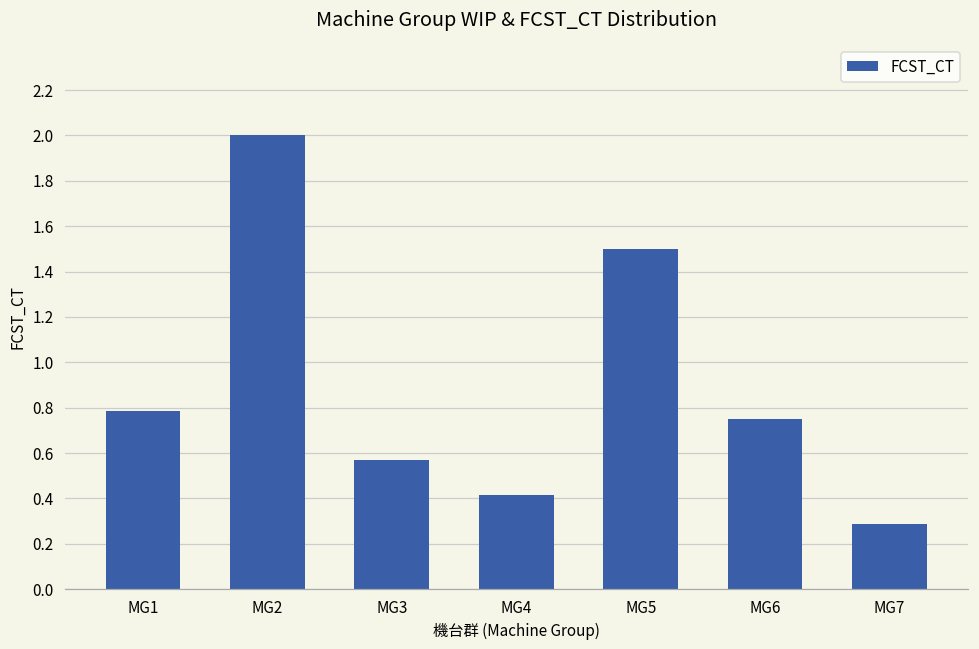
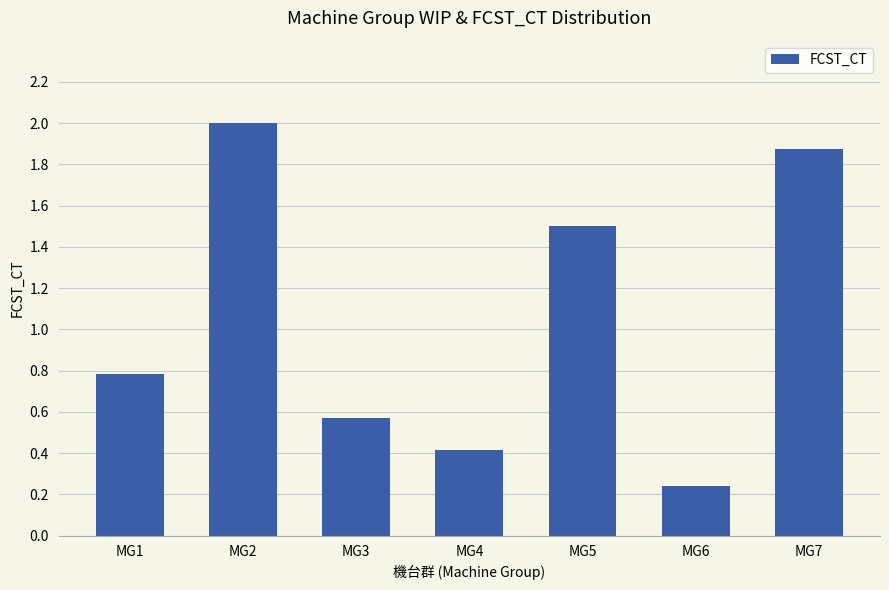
  {
    "MG1": 0.79,
    "MG2": 2.00,
    "MG3": 0.57,
    "MG4": 0.42,
    "MG5": 1.50,
-   "MG6": 0.75,
-   "MG7": 0.29
+   "MG6": 0.24,
+   "MG7": 1.87
  }
